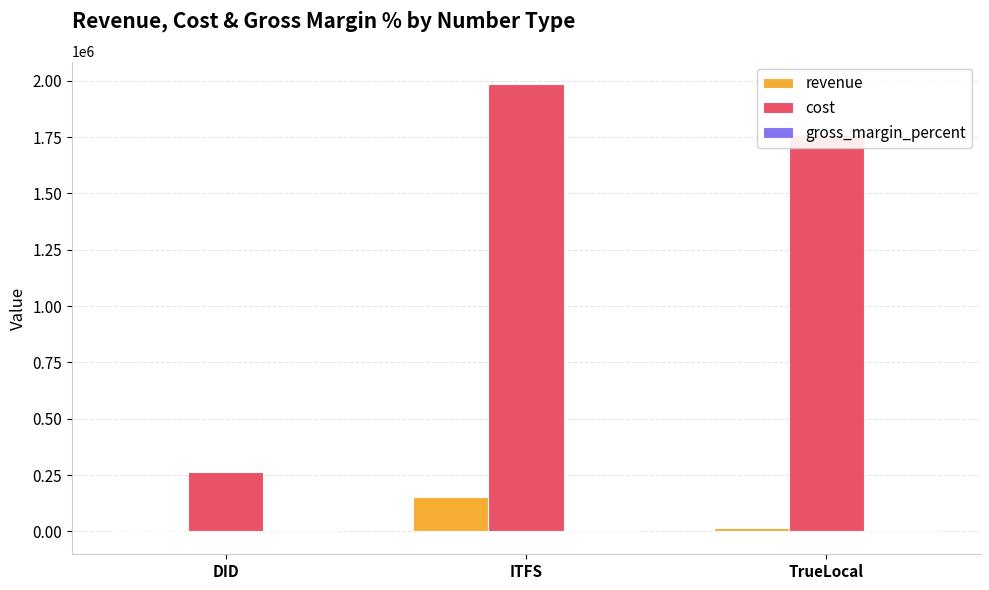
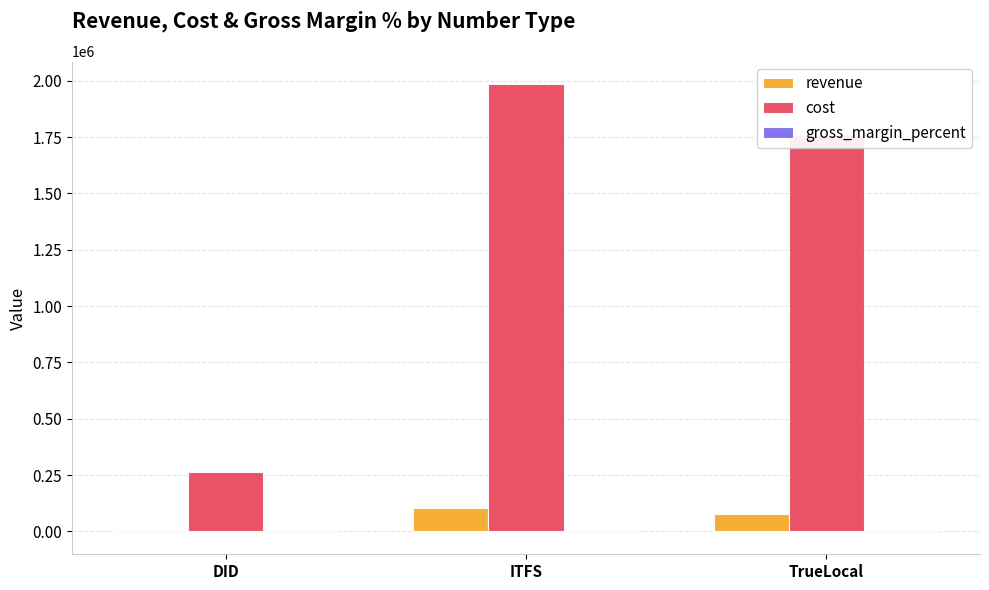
  {
    "revenue": {
-     "ITFS": 150000,
-     "TrueLocal": 20000
+     "ITFS": 100000,
+     "TrueLocal": 80000
    },
    "cost": {
      "DID": 260000,
      "ITFS": 1990000
    }
  }
